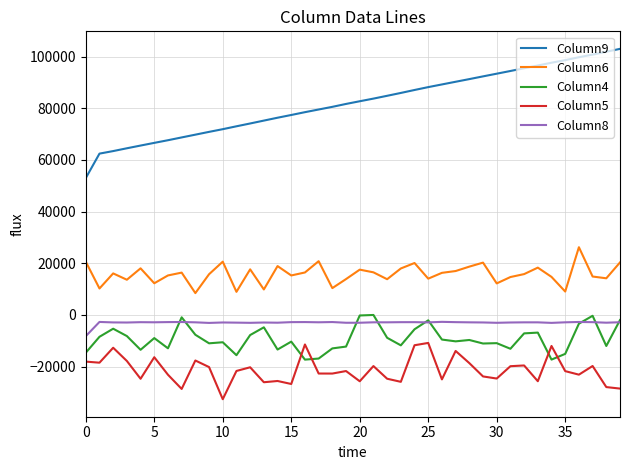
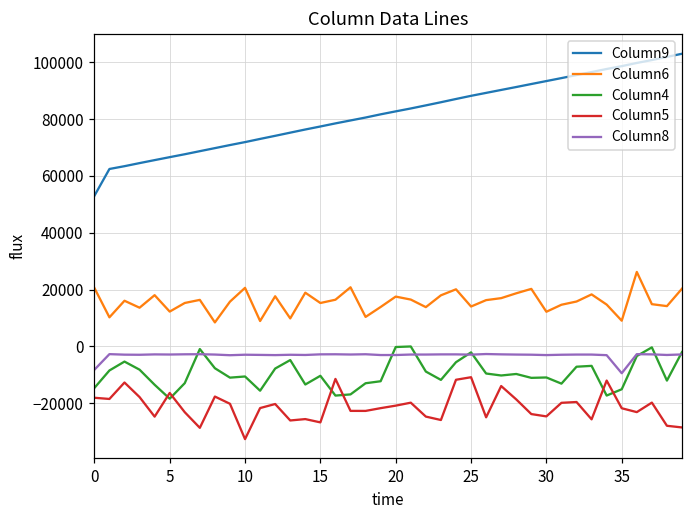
  {
    "Column9": {
      "0": 53000,
      "5": 67000,
      "10": 72000,
      "15": 77000,
      "20": 83000,
      "25": 88000,
      "30": 93000
    },
    "Column6": {
      "0": 21000,
      "5": 12000,
      "10": 21000,
      "15": 15000,
      "20": 18000,
      "25": 14000,
      "30": 12000,
      "35": 9000
    },
    "Column4": {
      "0": -15000,
-     "5": -9000,
+     "5": -18000,
      "10": -11000,
      "15": -10000,
      "20": 0,
      "30": -11000,
      "35": -15000
    },
    "Column5": {
      "0": -18000,
      "5": -16000,
      "10": -33000,
      "15": -27000,
-     "20": -26000,
+     "20": -21000,
      "25": -11000,
      "30": -25000,
      "35": -22000
    },
    "Column8": {
      "0": -8000,
      "5": -3000,
      "10": -3000,
      "15": -3000,
      "20": -3000,
      "30": -3000,
-     "35": -3000
+     "35": -9000
    }
  }
